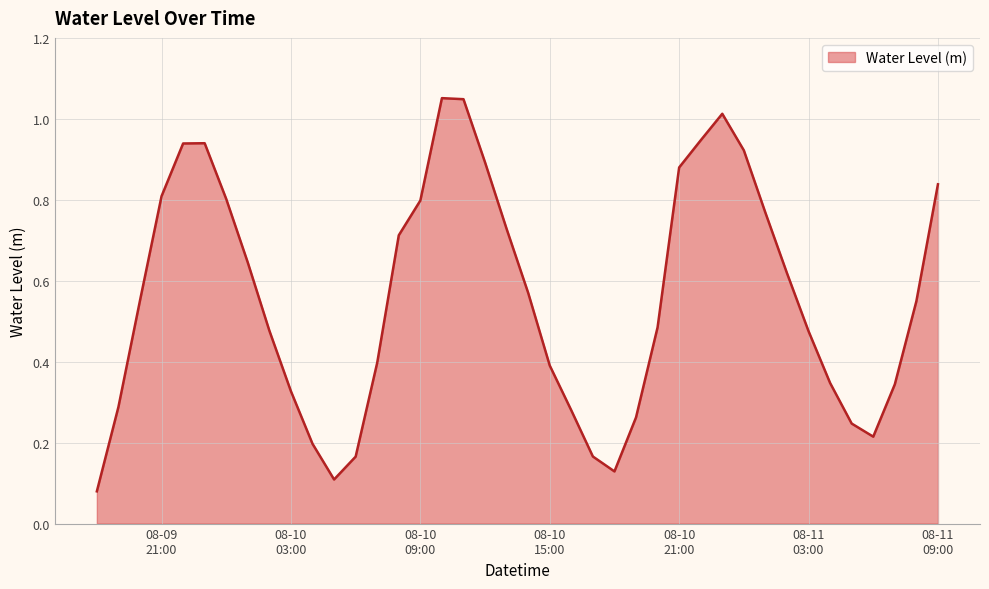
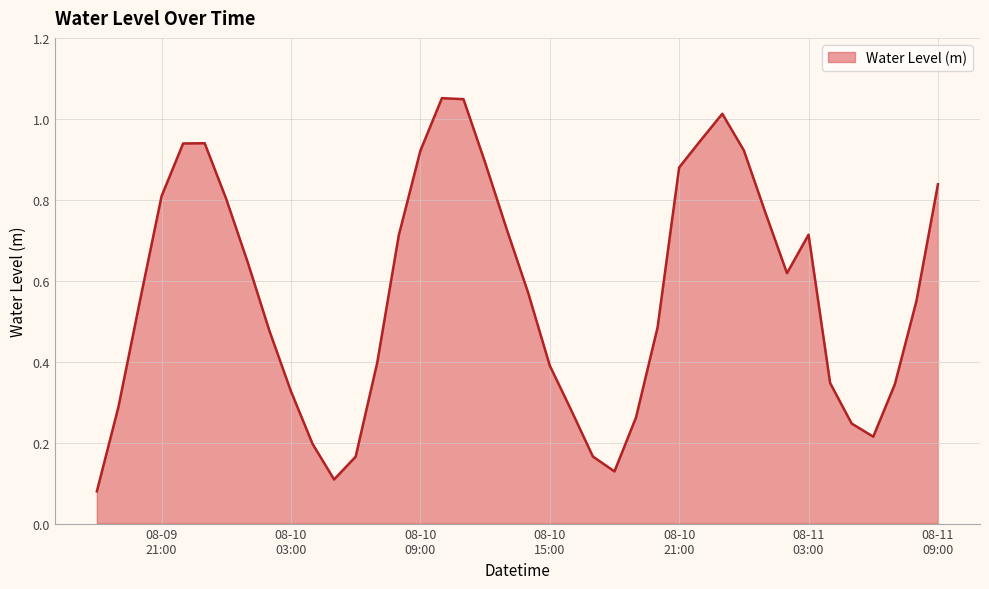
  {
    "08-09 21:00": 0.81,
    "08-10 03:00": 0.33,
-   "08-10 09:00": 0.80,
+   "08-10 09:00": 0.92,
    "08-10 15:00": 0.39,
    "08-10 21:00": 0.88,
-   "08-11 03:00": 0.48,
+   "08-11 03:00": 0.71,
    "08-11 09:00": 0.84
  }
